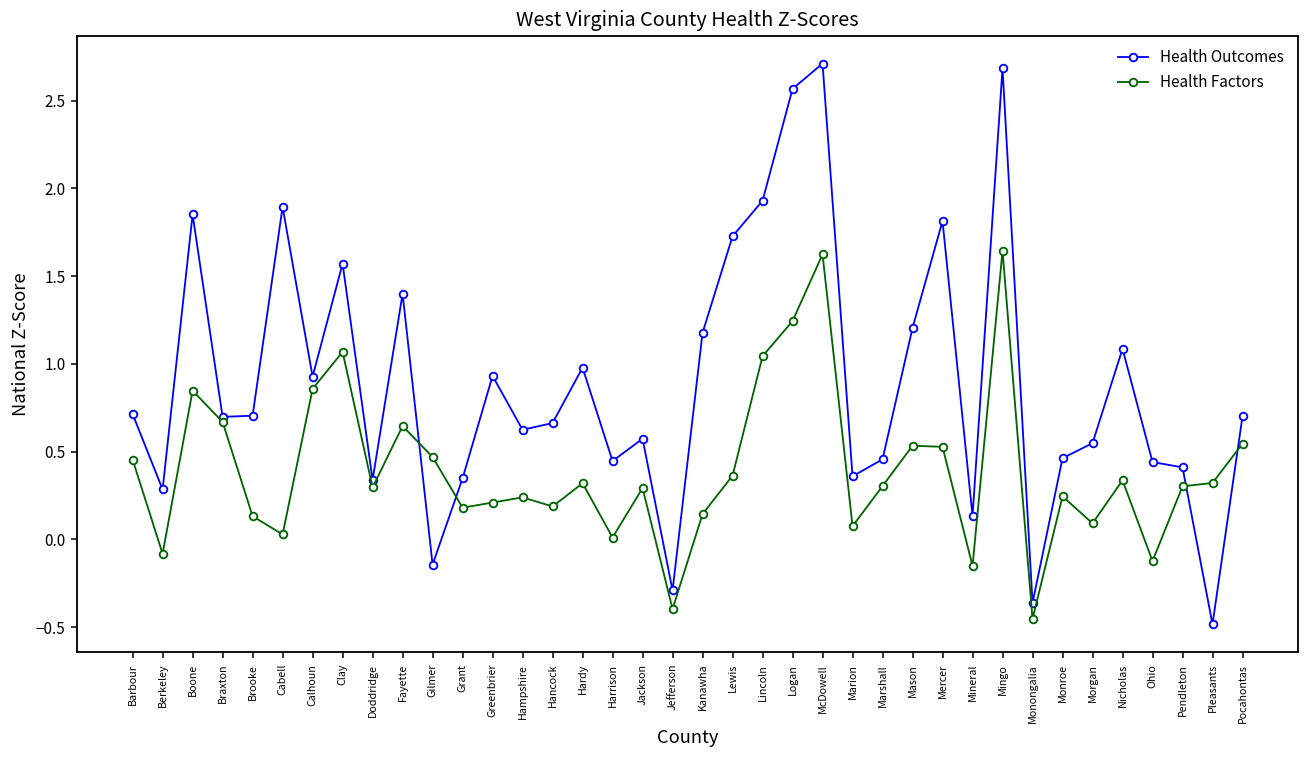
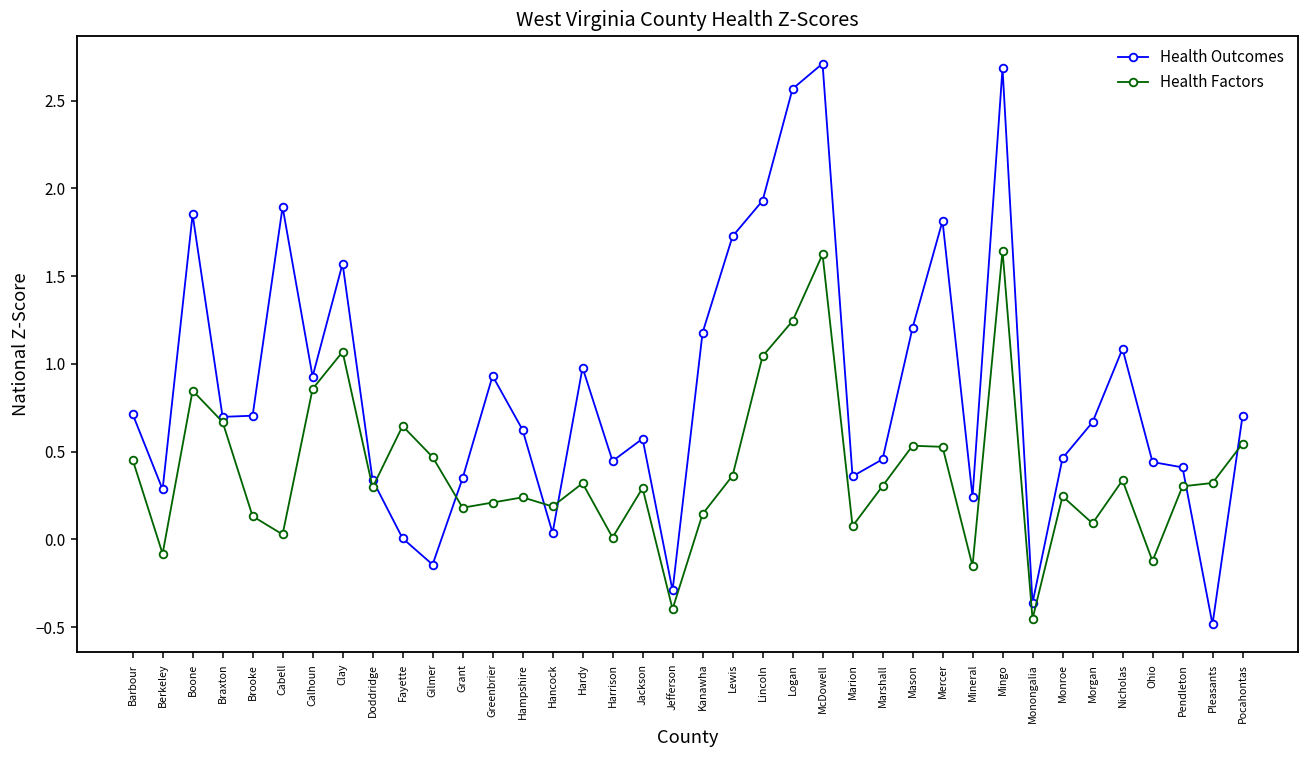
  {
    "Health Outcomes": {
      "Barbour": 0.71,
      "Berkeley": 0.28,
      "Boone": 1.85,
      "Braxton": 0.70,
      "Brooke": 0.70,
      "Cabell": 1.89,
      "Calhoun": 0.93,
      "Clay": 1.57,
      "Doddridge": 0.34,
-     "Fayette": 1.40,
+     "Fayette": 0.01,
      "Gilmer": -0.14,
      "Grant": 0.35,
      "Greenbrier": 0.93,
      "Hampshire": 0.62,
-     "Hancock": 0.66,
+     "Hancock": 0.04,
      "Hardy": 0.98,
      "Harrison": 0.45,
      "Jackson": 0.57,
      "Jefferson": -0.29,
      "Kanawha": 1.18,
      "Lewis": 1.73,
      "Lincoln": 1.93,
      "Logan": 2.57,
      "McDowell": 2.71,
      "Marion": 0.36,
      "Marshall": 0.46,
      "Mason": 1.20,
      "Mercer": 1.81,
-     "Mineral": 0.13,
+     "Mineral": 0.24,
      "Mingo": 2.68,
      "Monongalia": -0.36,
      "Monroe": 0.46,
-     "Morgan": 0.55,
+     "Morgan": 0.67,
      "Nicholas": 1.09,
      "Ohio": 0.44,
      "Pendleton": 0.41,
      "Pleasants": -0.48,
      "Pocahontas": 0.70
    },
    "Health Factors": {
      "Barbour": 0.45,
      "Berkeley": -0.08,
      "Boone": 0.85,
      "Braxton": 0.67,
      "Brooke": 0.13,
      "Cabell": 0.03,
      "Calhoun": 0.86,
      "Clay": 1.07,
      "Doddridge": 0.30,
      "Fayette": 0.65,
      "Gilmer": 0.47,
      "Grant": 0.18,
      "Greenbrier": 0.21,
      "Hampshire": 0.24,
      "Hancock": 0.19,
      "Hardy": 0.32,
      "Harrison": 0.01,
      "Jackson": 0.29,
      "Jefferson": -0.40,
      "Kanawha": 0.14,
      "Lewis": 0.36,
      "Lincoln": 1.04,
      "Logan": 1.24,
      "McDowell": 1.62,
      "Marion": 0.08,
      "Marshall": 0.30,
      "Mason": 0.53,
      "Mercer": 0.53,
      "Mineral": -0.15,
      "Mingo": 1.64,
      "Monongalia": -0.45,
      "Monroe": 0.25,
      "Morgan": 0.09,
      "Nicholas": 0.34,
      "Ohio": -0.12,
      "Pendleton": 0.30,
      "Pleasants": 0.32,
      "Pocahontas": 0.55
    }
  }
